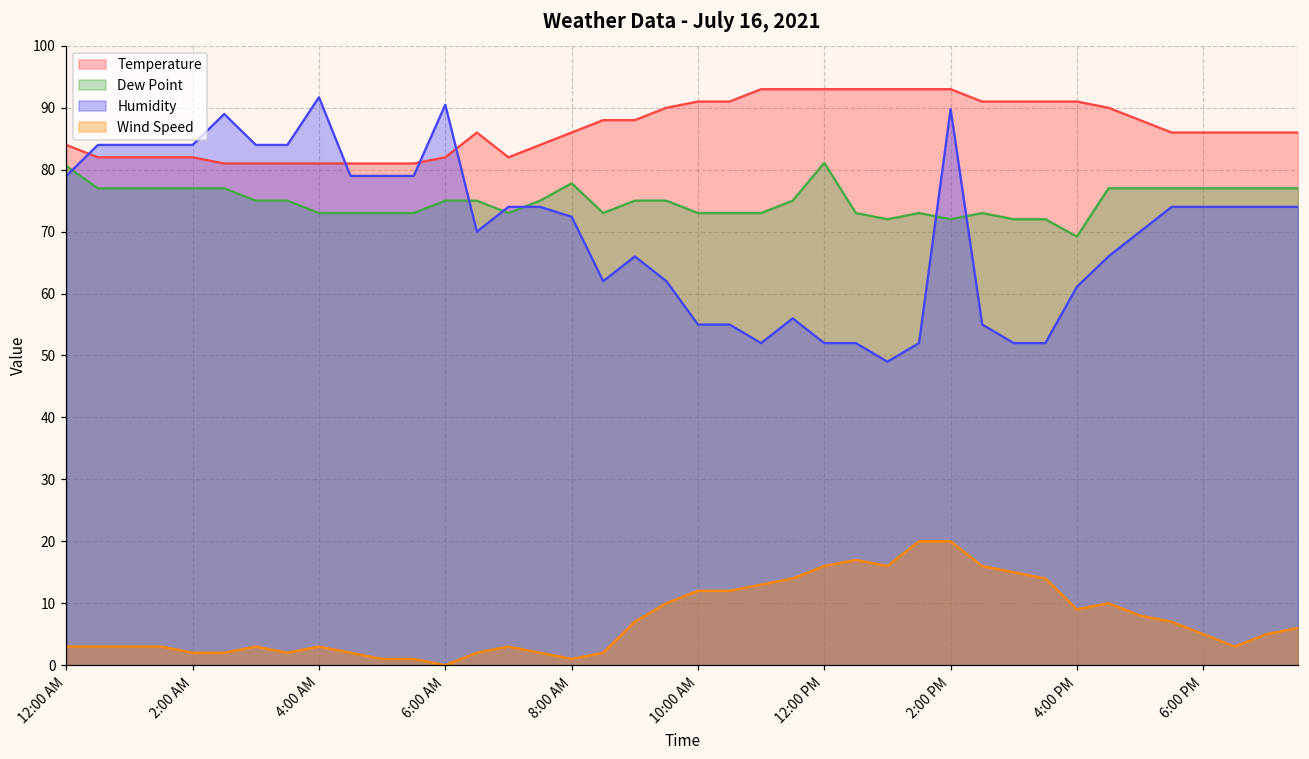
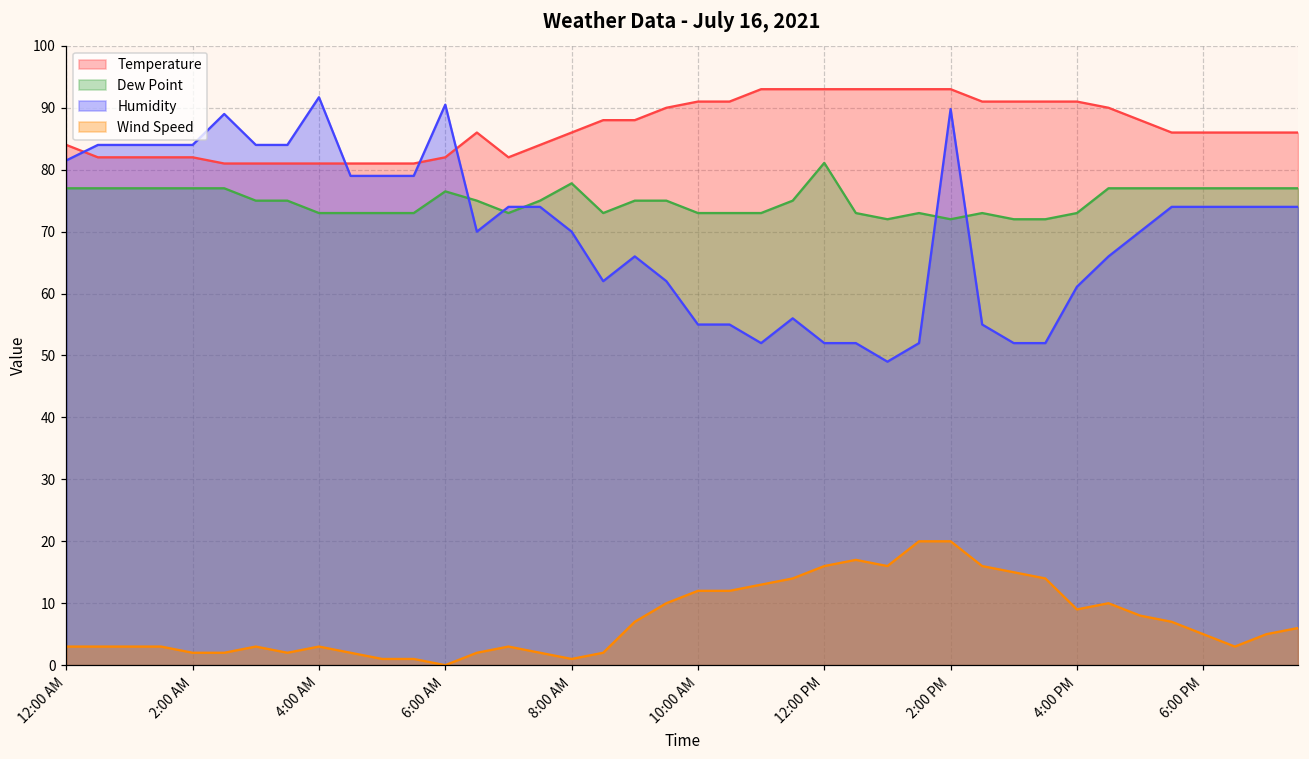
  {
    "Dew Point": {
-     "12:00 AM": 81,
+     "12:00 AM": 77,
      "2:00 AM": 77,
      "4:00 AM": 73,
-     "6:00 AM": 75,
+     "6:00 AM": 77,
      "8:00 AM": 78,
      "10:00 AM": 73,
      "12:00 PM": 81,
      "2:00 PM": 72,
-     "4:00 PM": 69,
+     "4:00 PM": 73,
      "6:00 PM": 77
    },
    "Humidity": {
-     "12:00 AM": 79,
+     "12:00 AM": 82,
      "2:00 AM": 84,
      "4:00 AM": 92,
      "6:00 AM": 91,
-     "8:00 AM": 72,
+     "8:00 AM": 70,
      "10:00 AM": 55,
      "12:00 PM": 52,
      "2:00 PM": 90,
      "4:00 PM": 61,
      "6:00 PM": 74
    }
  }
